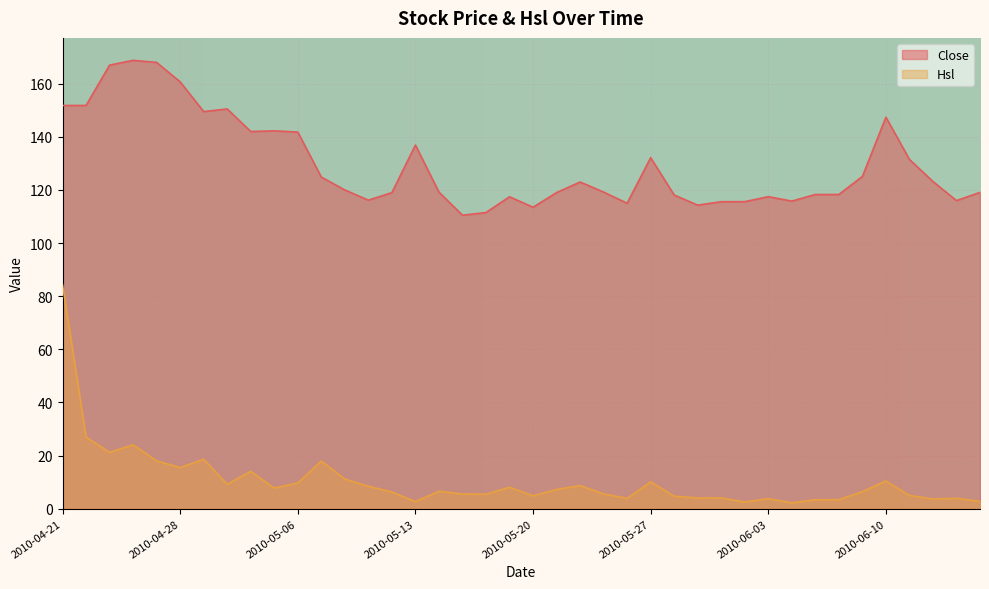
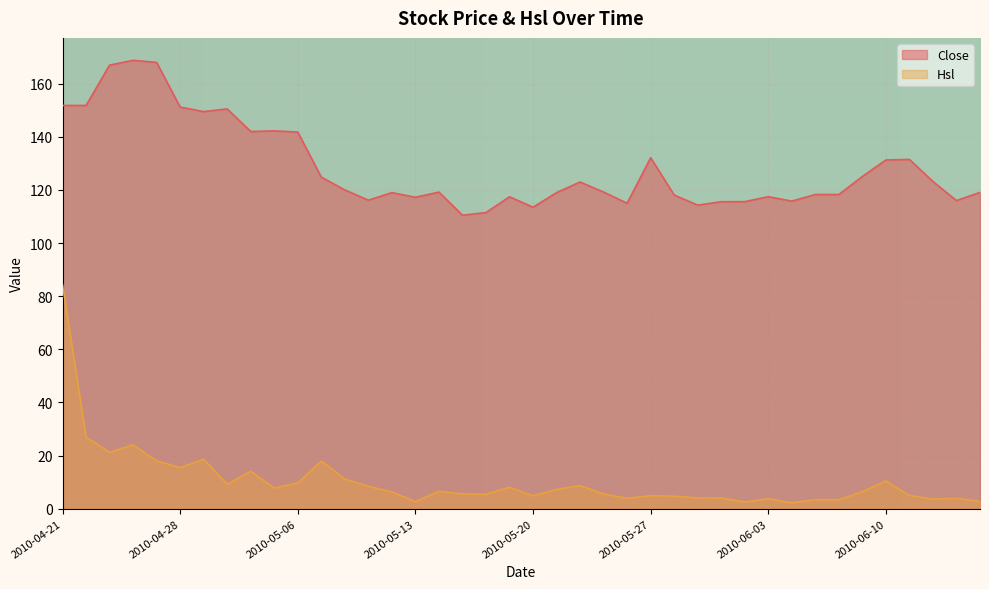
  {
    "Close": {
      "2010-04-21": 152,
-     "2010-04-28": 161,
+     "2010-04-28": 151,
      "2010-05-06": 142,
-     "2010-05-13": 137,
+     "2010-05-13": 117,
      "2010-05-20": 114,
      "2010-05-27": 132,
      "2010-06-03": 117,
-     "2010-06-10": 147
+     "2010-06-10": 131
    },
    "Hsl": {
      "2010-04-21": 84,
      "2010-04-28": 15,
      "2010-05-06": 10,
      "2010-05-13": 3,
      "2010-05-20": 5,
-     "2010-05-27": 10,
+     "2010-05-27": 5,
      "2010-06-03": 4,
      "2010-06-10": 10
    }
  }
